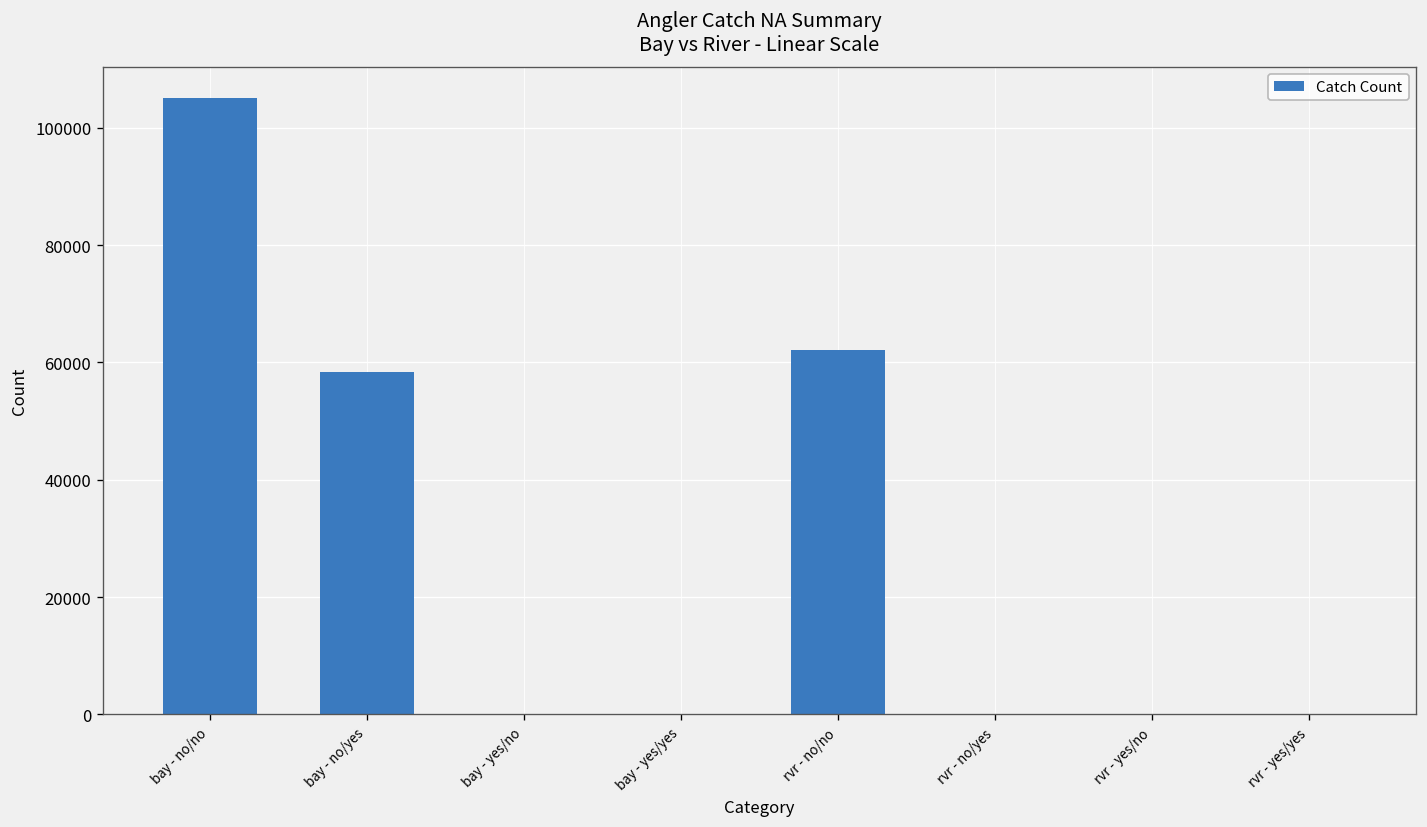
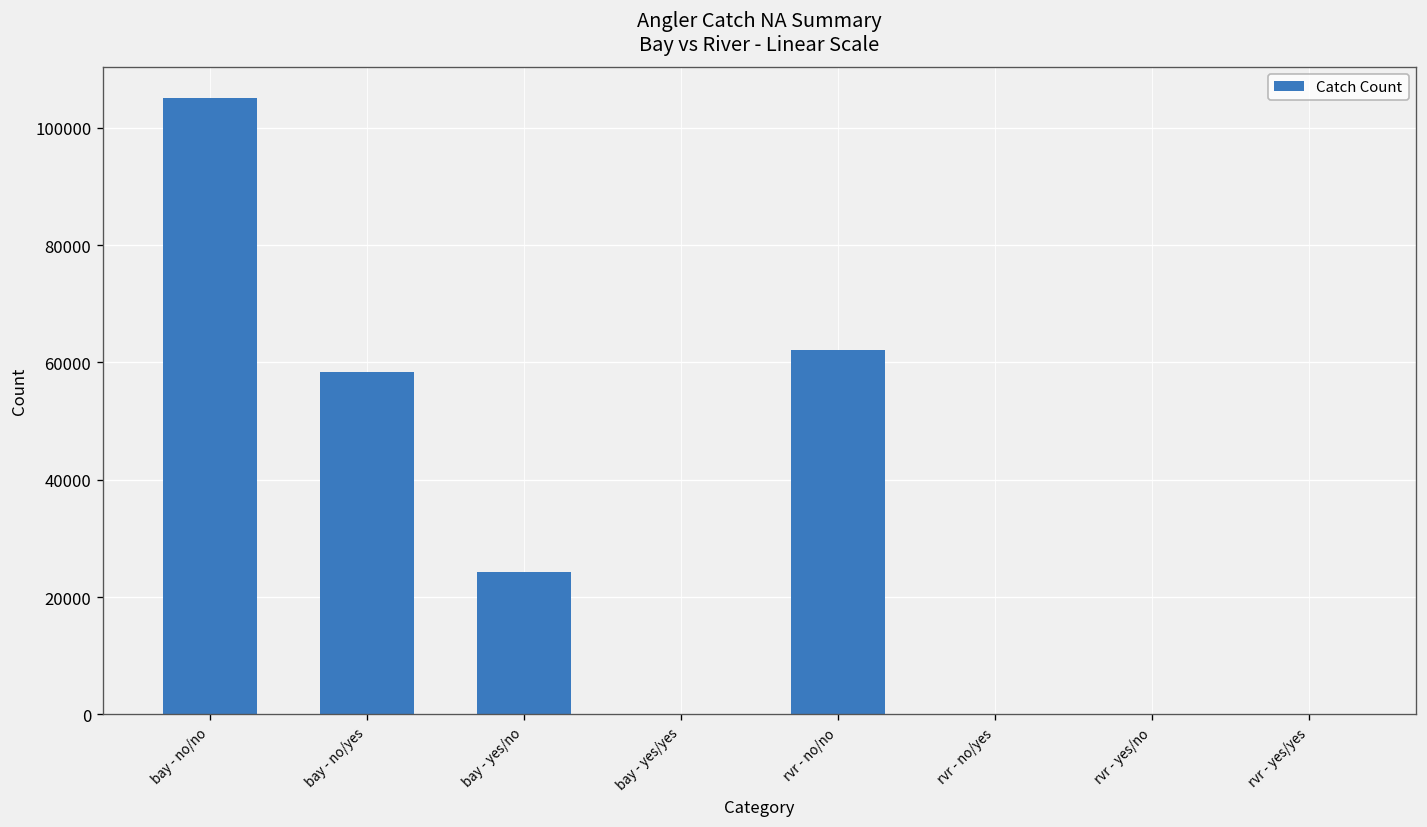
  {
    "bay - no/no": 105000,
    "bay - no/yes": 58000,
-   "bay - yes/no": 0,
+   "bay - yes/no": 24000,
    "bay - yes/yes": 0,
    "rvr - no/no": 62000,
    "rvr - yes/yes": 0
  }
